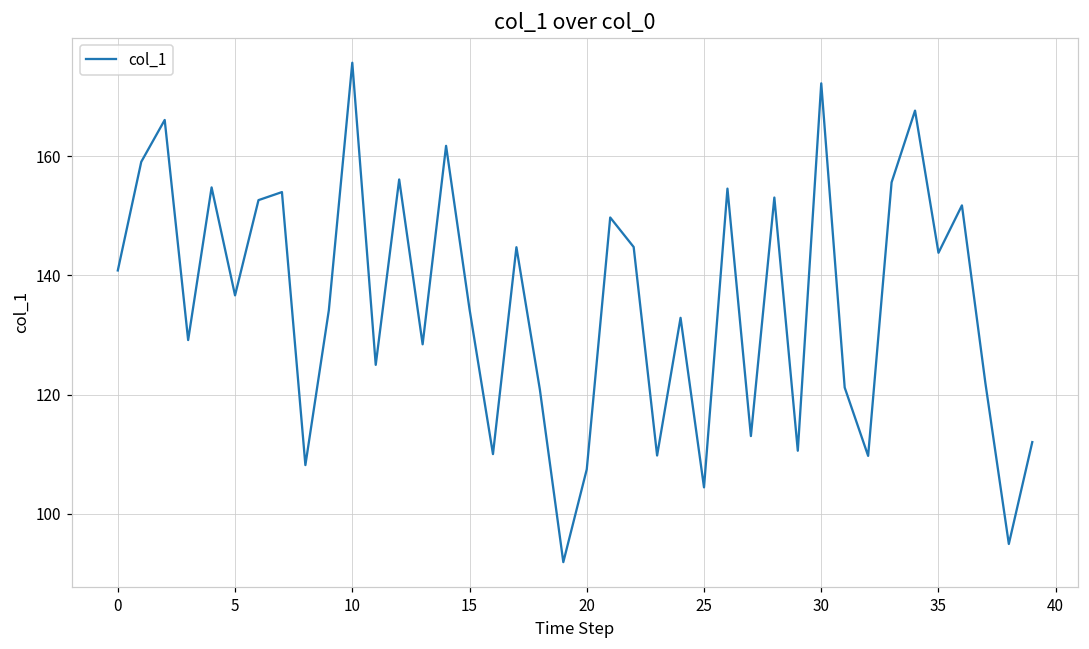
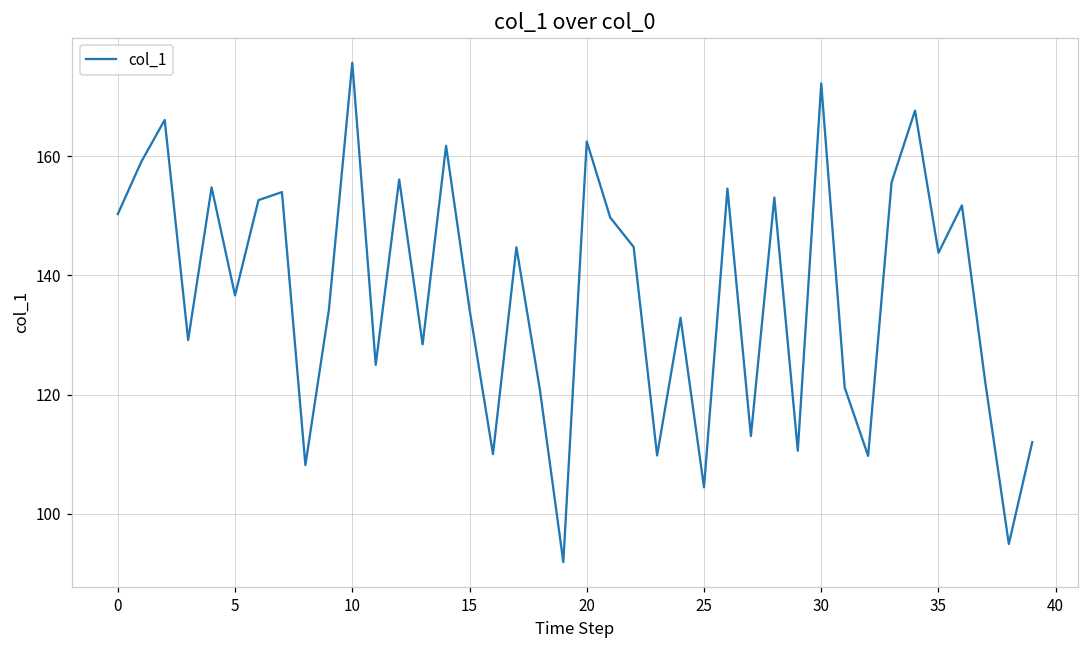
  {
-   "0": 141,
+   "0": 150,
    "5": 137,
    "10": 176,
    "15": 134,
-   "20": 107,
+   "20": 162,
    "25": 104,
    "30": 172,
    "35": 144
  }
